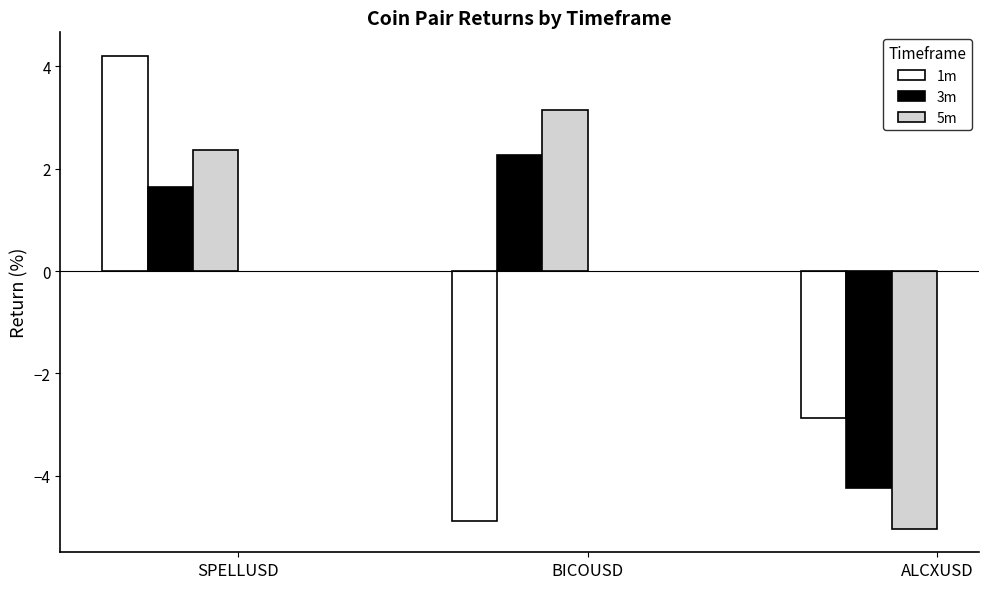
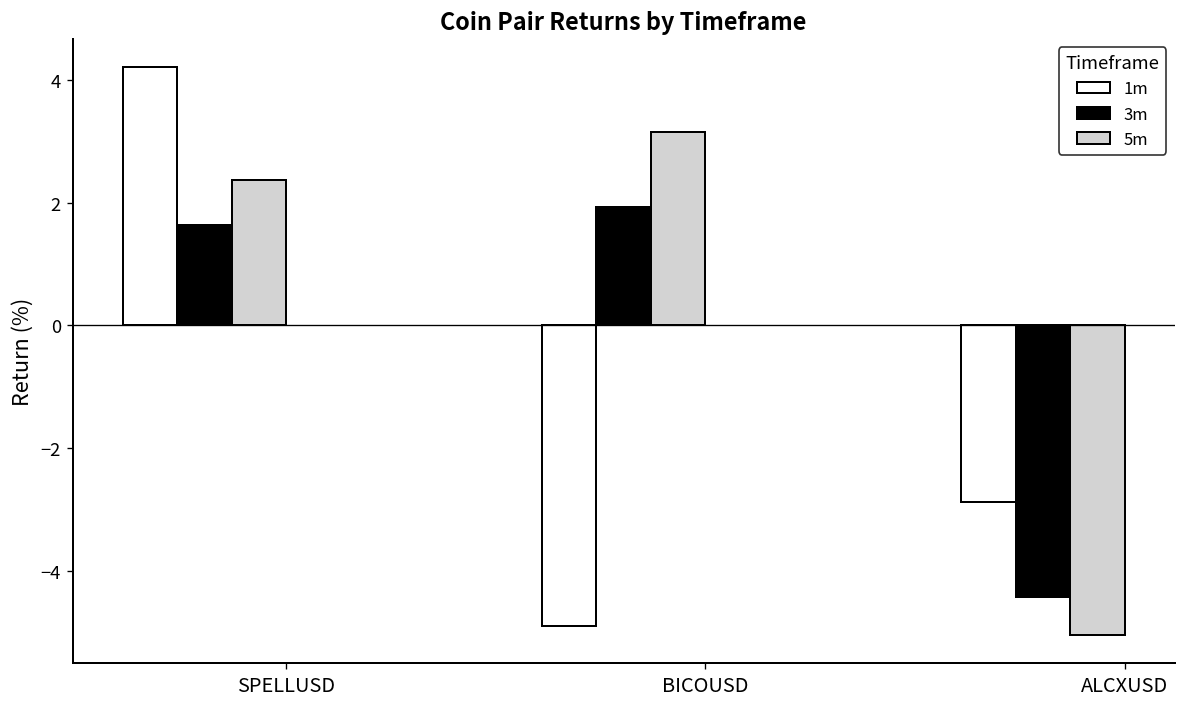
  {
    "1m": {
      "SPELLUSD": 4.2,
      "BICOUSD": -4.9,
      "ALCXUSD": -2.9
    },
    "3m": {
      "SPELLUSD": 1.6,
-     "BICOUSD": 2.3,
-     "ALCXUSD": -4.2
+     "BICOUSD": 1.9,
+     "ALCXUSD": -4.4
    },
    "5m": {
      "SPELLUSD": 2.4,
      "BICOUSD": 3.1,
      "ALCXUSD": -5.0
    }
  }
